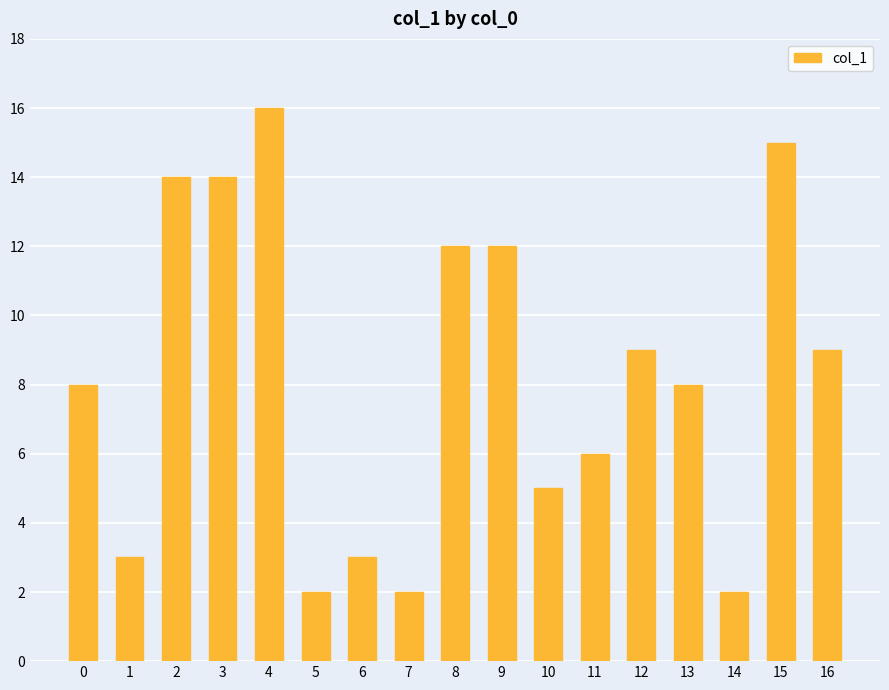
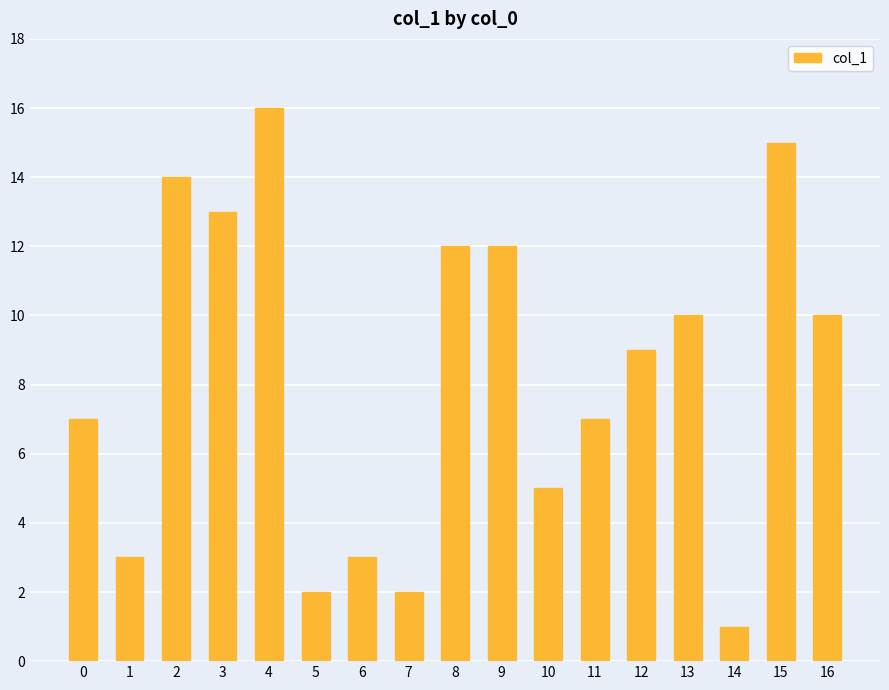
  {
-   "0": 8,
+   "0": 7,
    "1": 3,
    "2": 14,
-   "3": 14,
+   "3": 13,
    "4": 16,
    "5": 2,
    "6": 3,
    "7": 2,
    "8": 12,
    "9": 12,
    "10": 5,
-   "11": 6,
+   "11": 7,
    "12": 9,
-   "13": 8,
-   "14": 2,
+   "13": 10,
+   "14": 1,
    "15": 15,
-   "16": 9
+   "16": 10
  }
